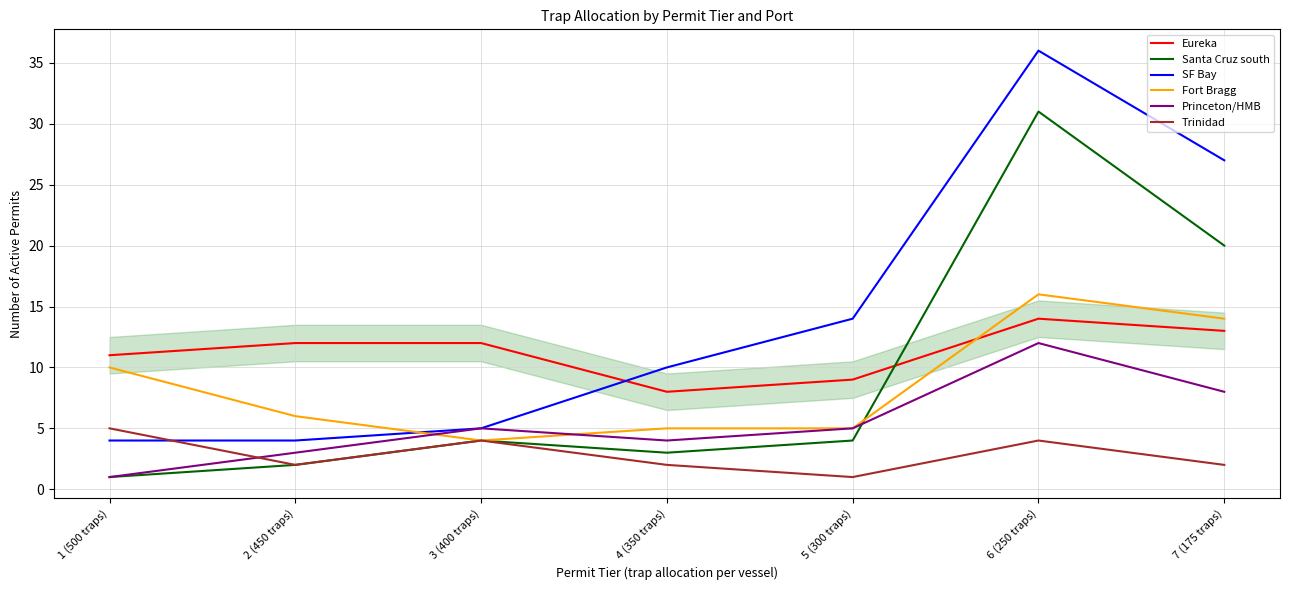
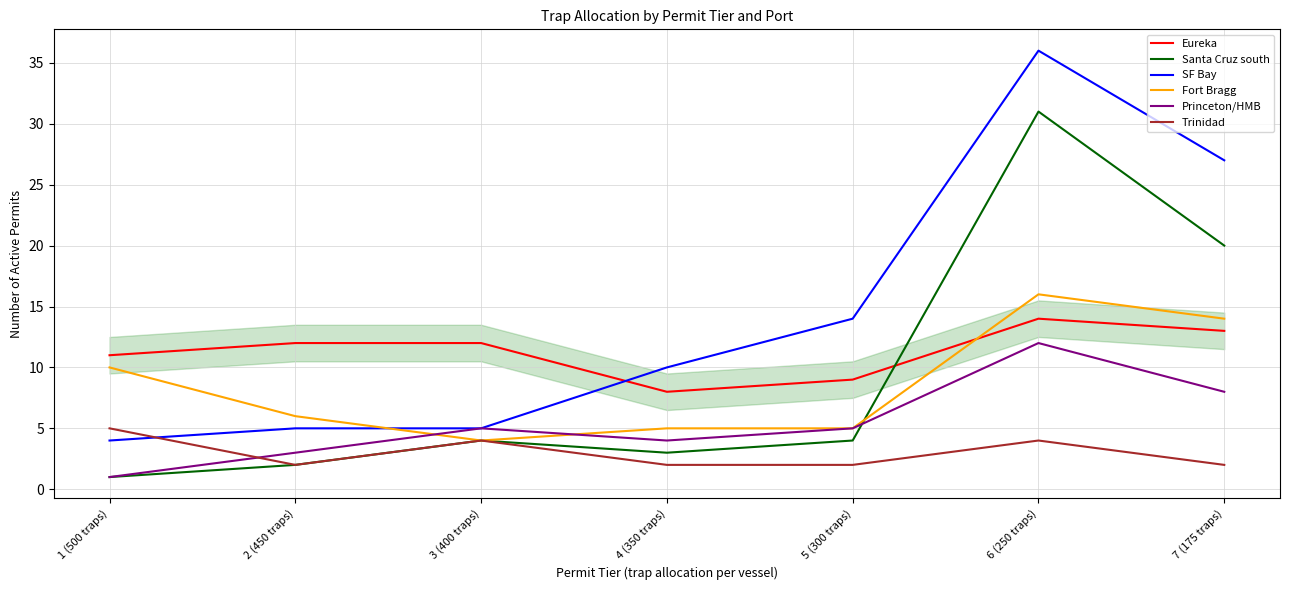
  {
    "Eureka": {
      "1 (500 traps)": 11,
      "2 (450 traps)": 12,
      "3 (400 traps)": 12,
      "4 (350 traps)": 8,
      "5 (300 traps)": 9,
      "6 (250 traps)": 14,
      "7 (175 traps)": 13
    },
    "SF Bay": {
      "1 (500 traps)": 4,
-     "2 (450 traps)": 4,
+     "2 (450 traps)": 5,
      "4 (350 traps)": 10,
      "5 (300 traps)": 14,
      "6 (250 traps)": 36,
      "7 (175 traps)": 27
    },
    "Fort Bragg": {
      "1 (500 traps)": 10,
      "2 (450 traps)": 6,
      "4 (350 traps)": 5,
      "6 (250 traps)": 16,
      "7 (175 traps)": 14
    },
    "Princeton/HMB": {
      "2 (450 traps)": 3,
      "4 (350 traps)": 4,
      "6 (250 traps)": 12,
      "7 (175 traps)": 8
    },
    "Trinidad": {
      "1 (500 traps)": 5,
      "4 (350 traps)": 2,
-     "5 (300 traps)": 1,
+     "5 (300 traps)": 2,
      "6 (250 traps)": 4,
      "7 (175 traps)": 2
    }
  }
